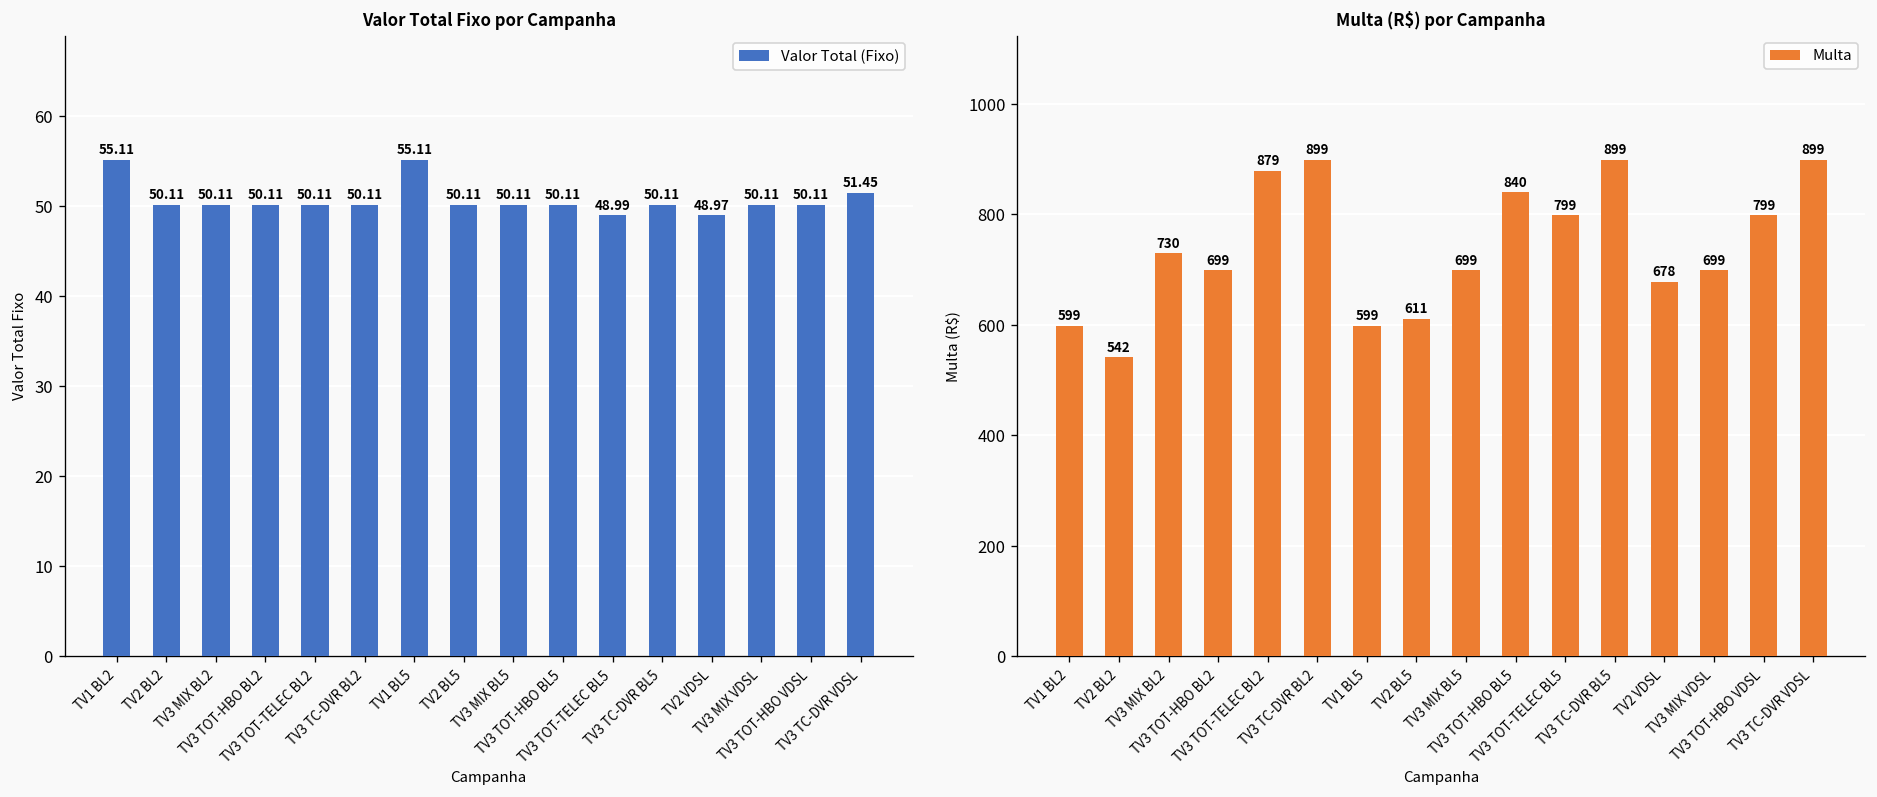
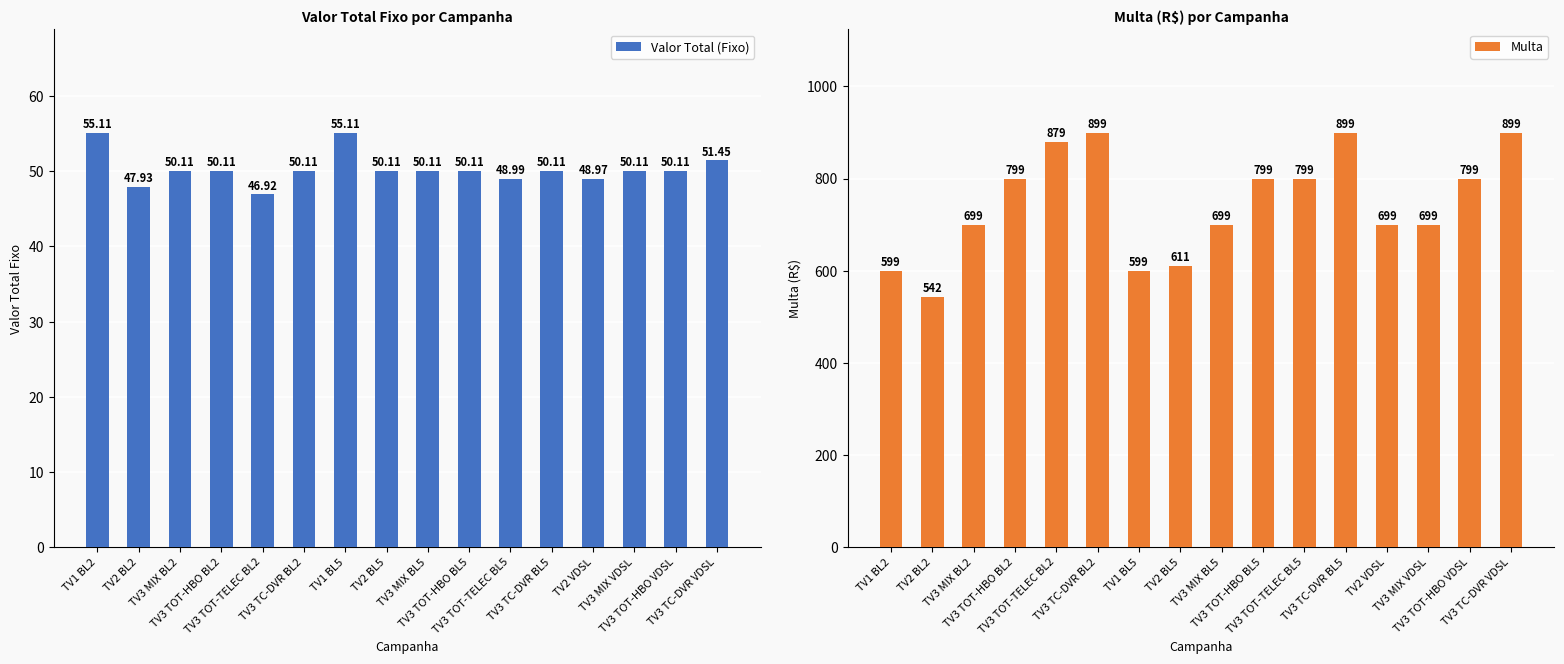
  {
    "Valor Total Fixo por Campanha": {
      "TV1 BL2": 55.11,
-     "TV2 BL2": 50.11,
+     "TV2 BL2": 47.93,
      "TV3 MIX BL2": 50.11,
      "TV3 TOT-HBO BL2": 50.11,
-     "TV3 TOT-TELEC BL2": 50.11,
+     "TV3 TOT-TELEC BL2": 46.92,
      "TV3 TC-DVR BL2": 50.11,
      "TV1 BL5": 55.11,
      "TV2 BL5": 50.11,
      "TV3 MIX BL5": 50.11,
      "TV3 TOT-HBO BL5": 50.11,
      "TV3 TOT-TELEC BL5": 48.99,
      "TV3 TC-DVR BL5": 50.11,
      "TV2 VDSL": 48.97,
      "TV3 MIX VDSL": 50.11,
      "TV3 TOT-HBO VDSL": 50.11,
      "TV3 TC-DVR VDSL": 51.45
    },
    "Multa (R$) por Campanha": {
      "TV1 BL2": 599,
      "TV2 BL2": 542,
-     "TV3 MIX BL2": 730,
-     "TV3 TOT-HBO BL2": 699,
+     "TV3 MIX BL2": 699,
+     "TV3 TOT-HBO BL2": 799,
      "TV3 TOT-TELEC BL2": 879,
      "TV3 TC-DVR BL2": 899,
      "TV1 BL5": 599,
      "TV2 BL5": 611,
      "TV3 MIX BL5": 699,
-     "TV3 TOT-HBO BL5": 840,
+     "TV3 TOT-HBO BL5": 799,
      "TV3 TOT-TELEC BL5": 799,
      "TV3 TC-DVR BL5": 899,
-     "TV2 VDSL": 678,
+     "TV2 VDSL": 699,
      "TV3 MIX VDSL": 699,
      "TV3 TOT-HBO VDSL": 799,
      "TV3 TC-DVR VDSL": 899
    }
  }
